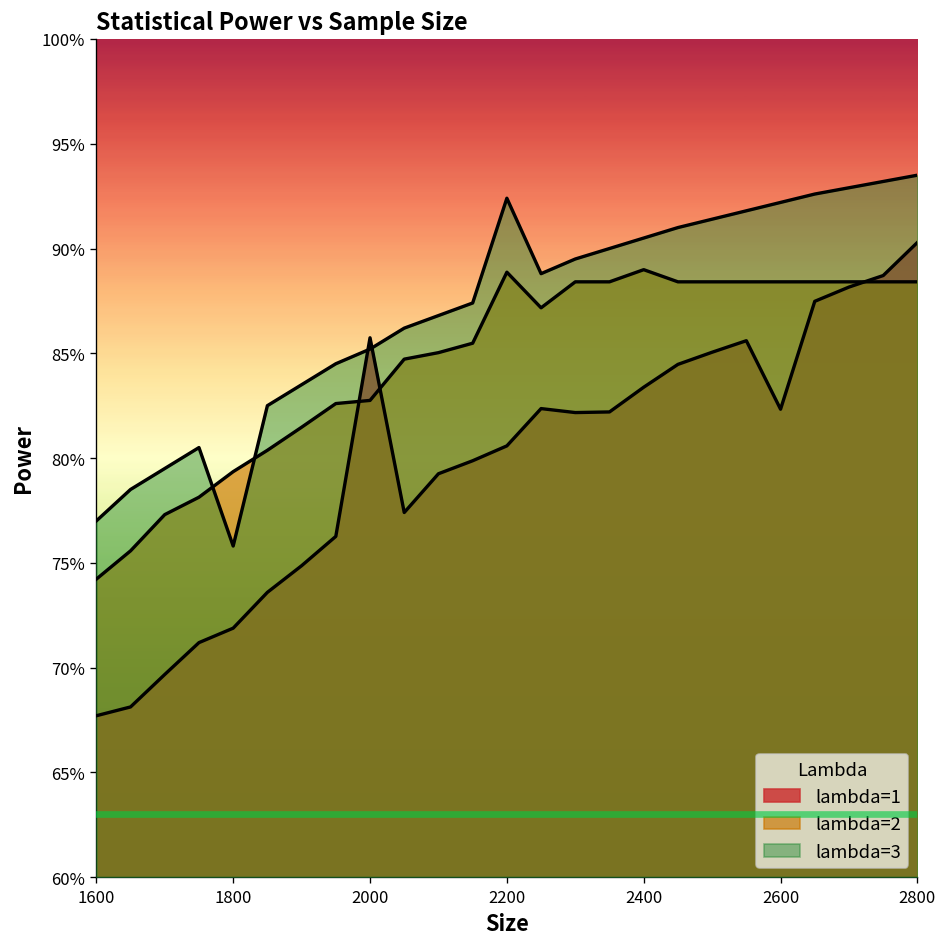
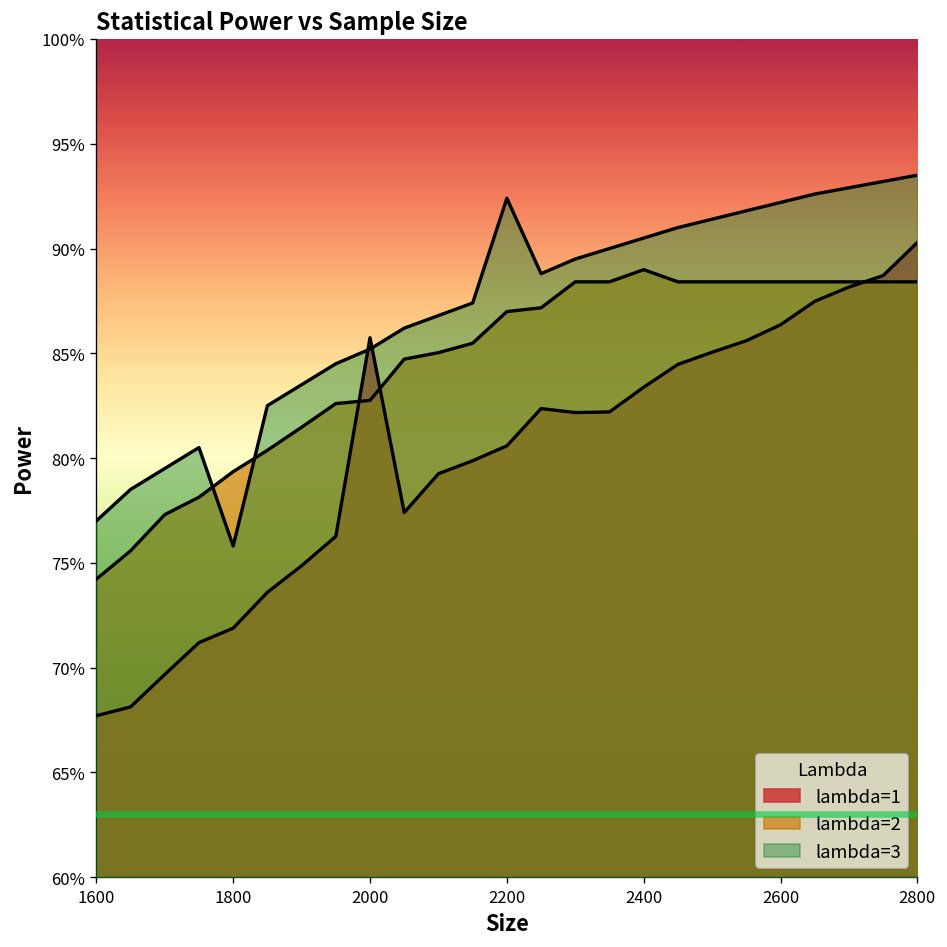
  {
    "lambda=1": {
      "1600": "67.7%",
      "1800": "71.9%",
      "2000": "85.7%",
      "2200": "80.6%",
      "2400": "83.4%",
-     "2600": "82.3%",
+     "2600": "86.4%",
      "2800": "90.3%"
    },
    "lambda=2": {
      "1600": "74.2%",
      "1800": "79.4%",
      "2000": "82.8%",
-     "2200": "88.9%",
+     "2200": "87.0%",
      "2400": "89.0%",
      "2600": "88.4%",
      "2800": "88.4%"
    },
    "lambda=3": {
      "1600": "77.0%",
      "1800": "75.8%",
      "2000": "85.2%",
      "2200": "92.4%",
      "2400": "90.5%",
      "2600": "92.2%",
      "2800": "93.5%"
    }
  }
